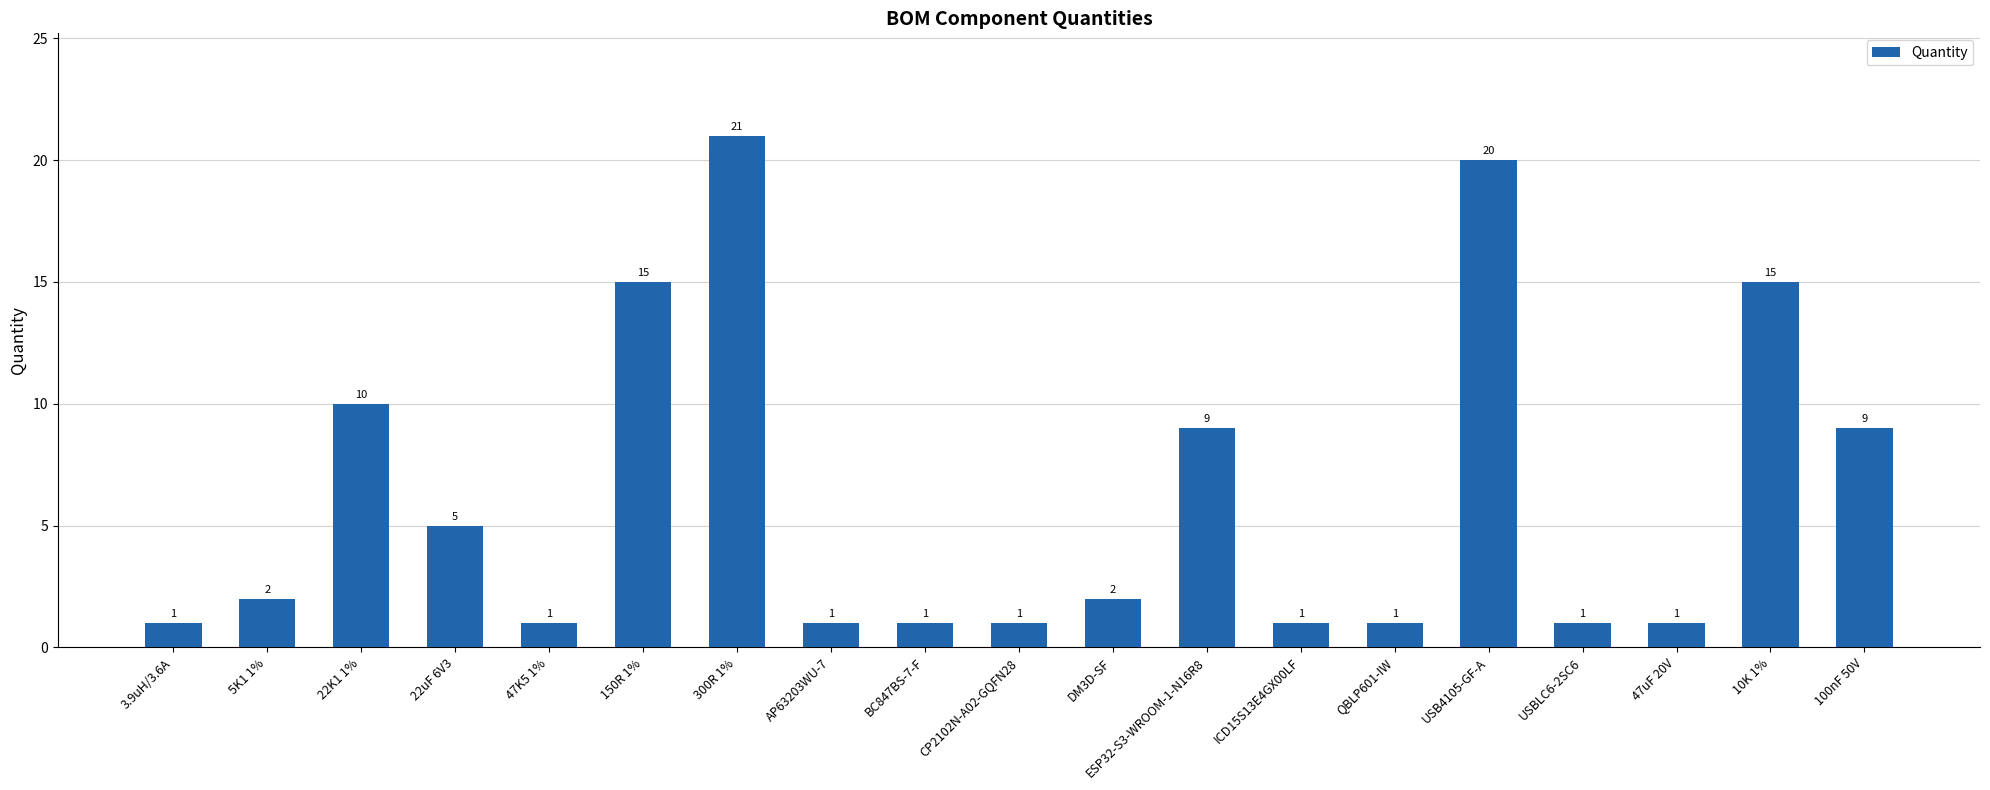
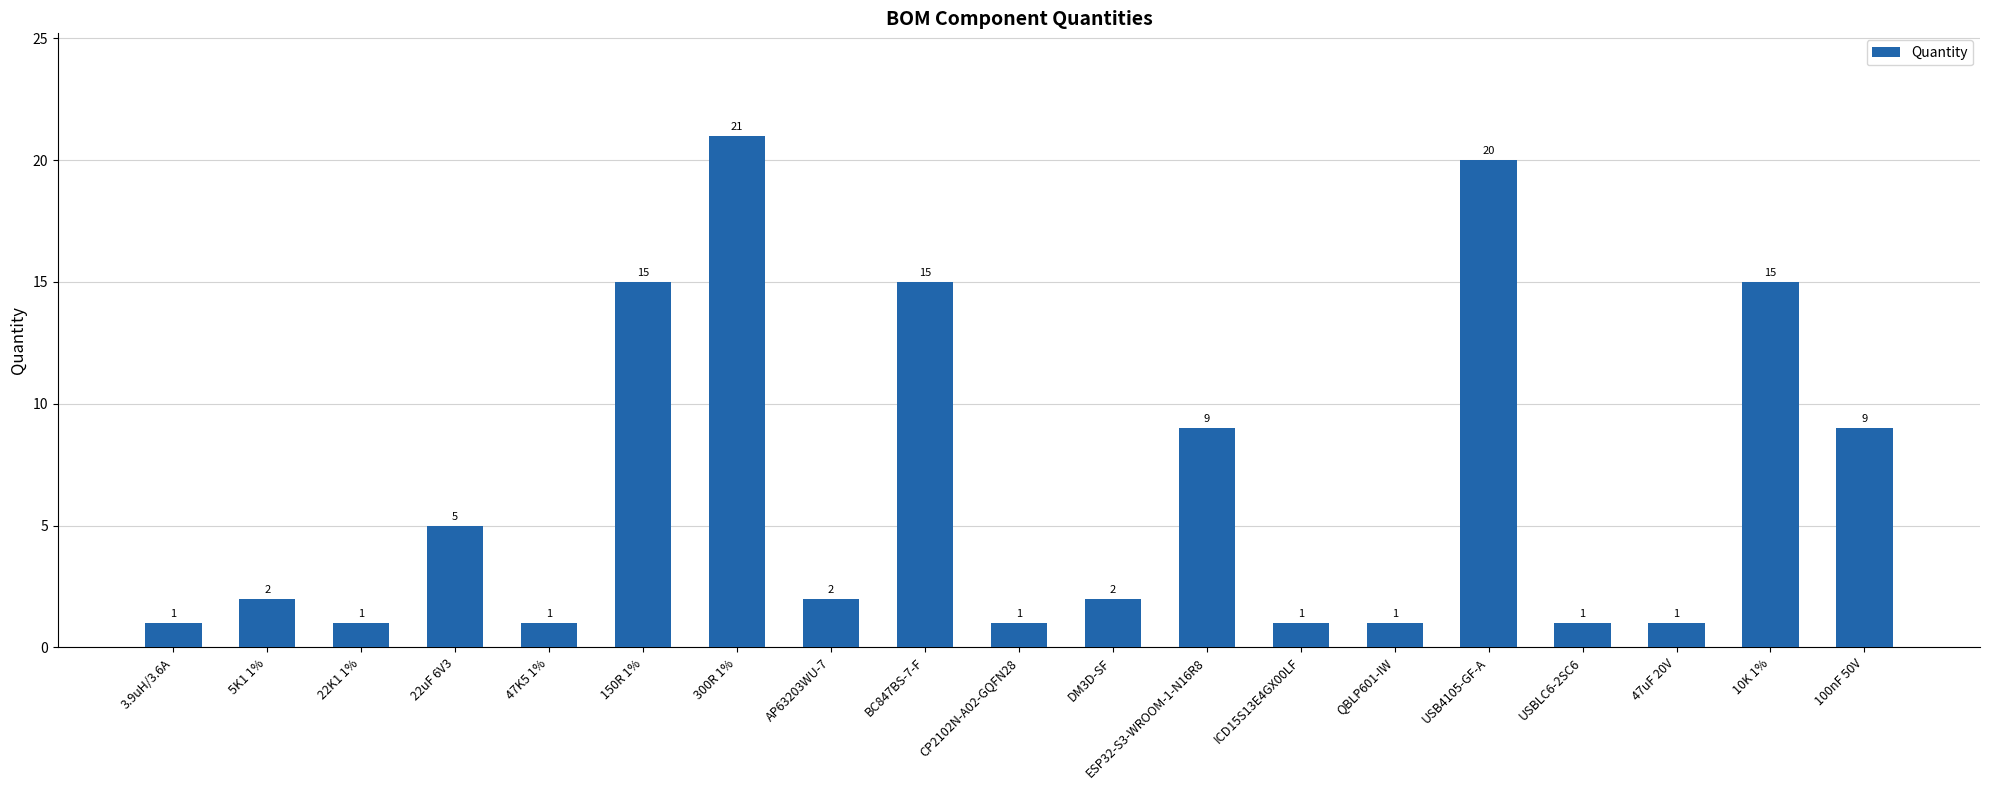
  {
    "3.9uH/3.6A": 1,
    "5K1 1%": 2,
-   "22K1 1%": 10,
+   "22K1 1%": 1,
    "22uF 6V3": 5,
    "47K5 1%": 1,
    "150R 1%": 15,
    "300R 1%": 21,
-   "AP63203WU-7": 1,
-   "BC847BS-7-F": 1,
+   "AP63203WU-7": 2,
+   "BC847BS-7-F": 15,
    "CP2102N-A02-GQFN28": 1,
    "DM3D-SF": 2,
    "ESP32-S3-WROOM-1-N16R8": 9,
    "ICD15S13E4GX00LF": 1,
    "QBLP601-IW": 1,
    "USB4105-GF-A": 20,
    "USBLC6-2SC6": 1,
    "47uF 20V": 1,
    "10K 1%": 15,
    "100nF 50V": 9
  }
